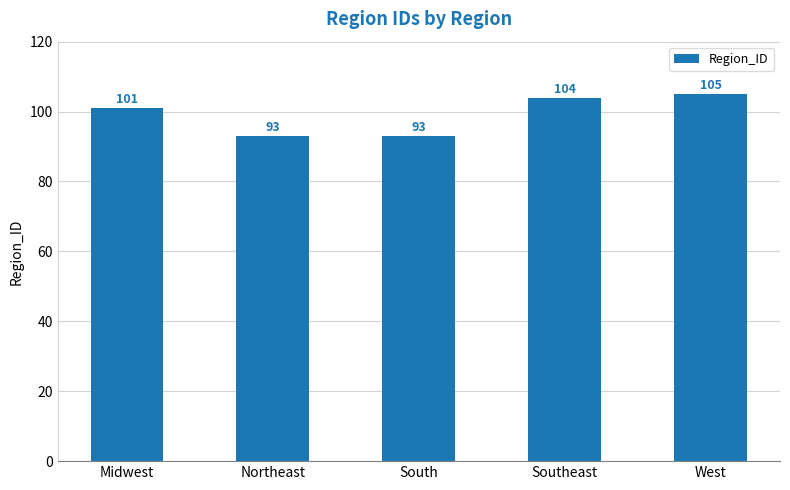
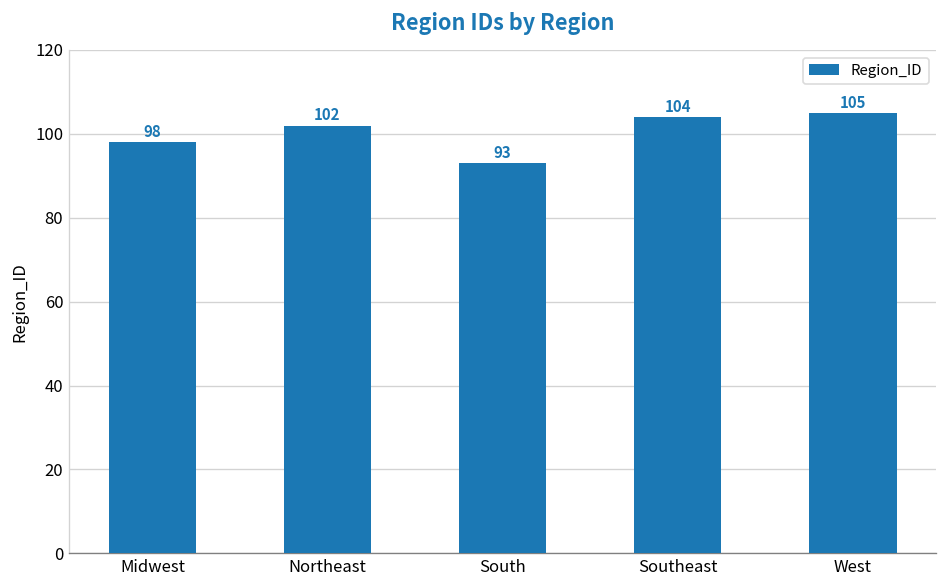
  {
-   "Midwest": 101,
-   "Northeast": 93,
+   "Midwest": 98,
+   "Northeast": 102,
    "South": 93,
    "Southeast": 104,
    "West": 105
  }
